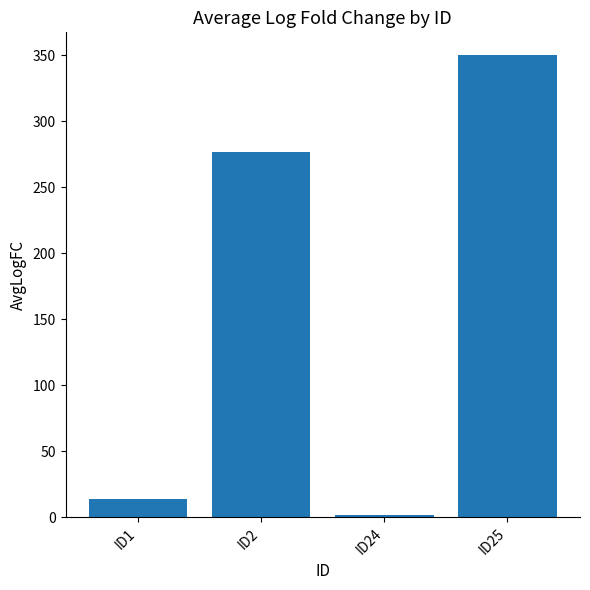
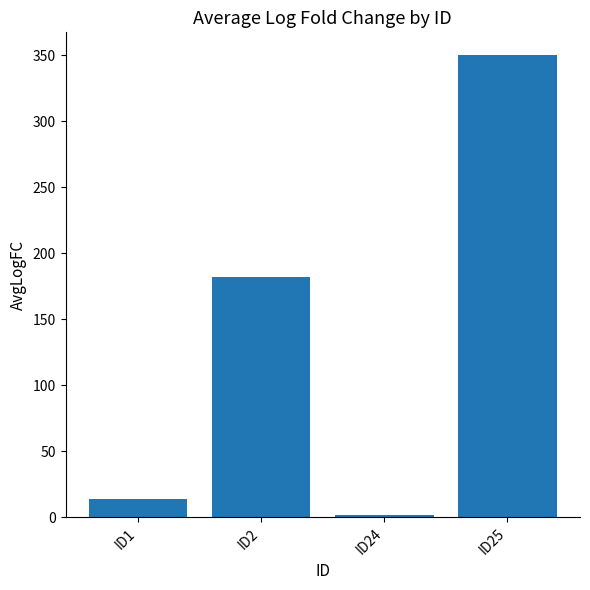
  {
    "ID1": 14,
-   "ID2": 277,
+   "ID2": 182,
    "ID25": 350
  }
